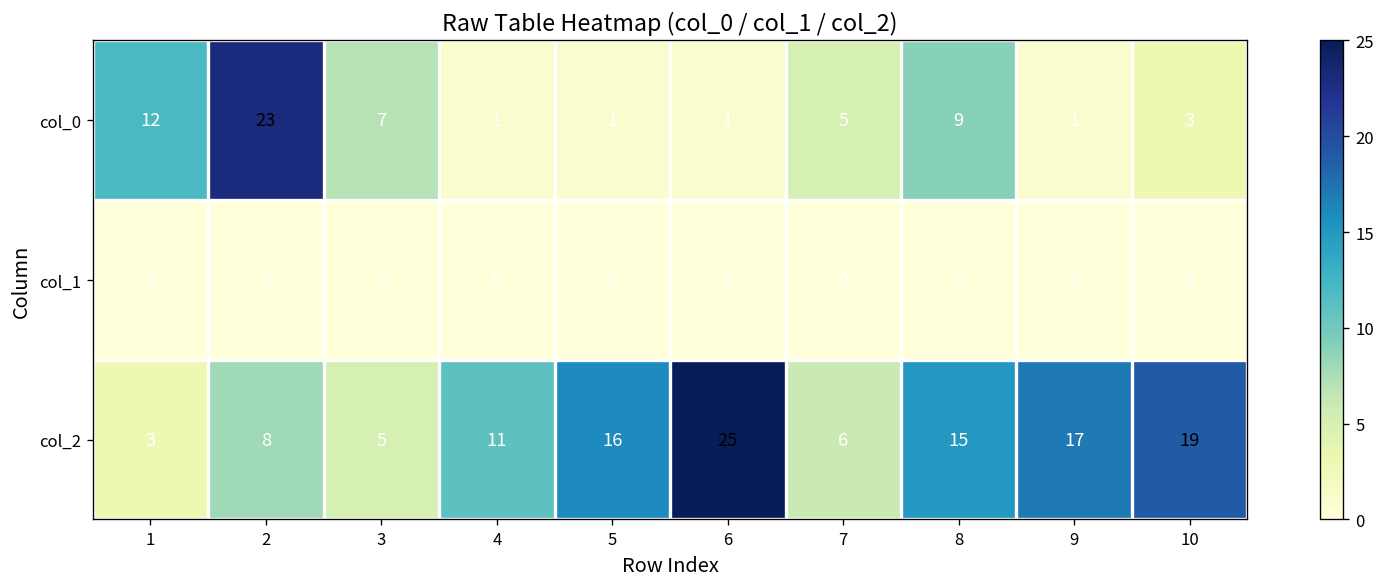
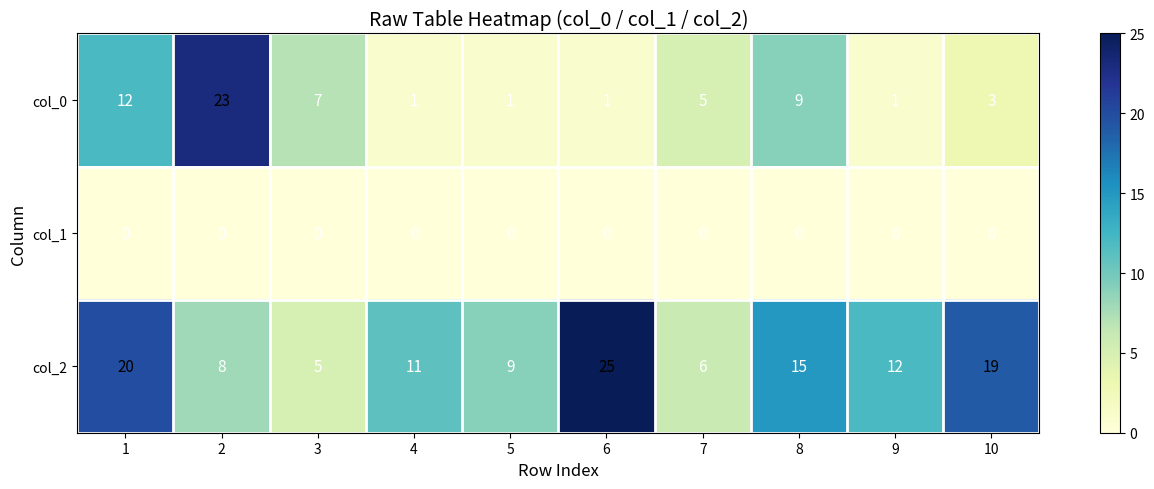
  {
    "col_0": {
      "1": 12,
      "2": 23,
      "3": 7,
      "4": 1,
      "5": 1,
      "6": 1,
      "7": 5,
      "8": 9,
      "9": 1,
      "10": 3
    },
    "col_2": {
-     "1": 3,
+     "1": 20,
      "2": 8,
      "3": 5,
      "4": 11,
-     "5": 16,
+     "5": 9,
      "6": 25,
      "7": 6,
      "8": 15,
-     "9": 17,
+     "9": 12,
      "10": 19
    }
  }
